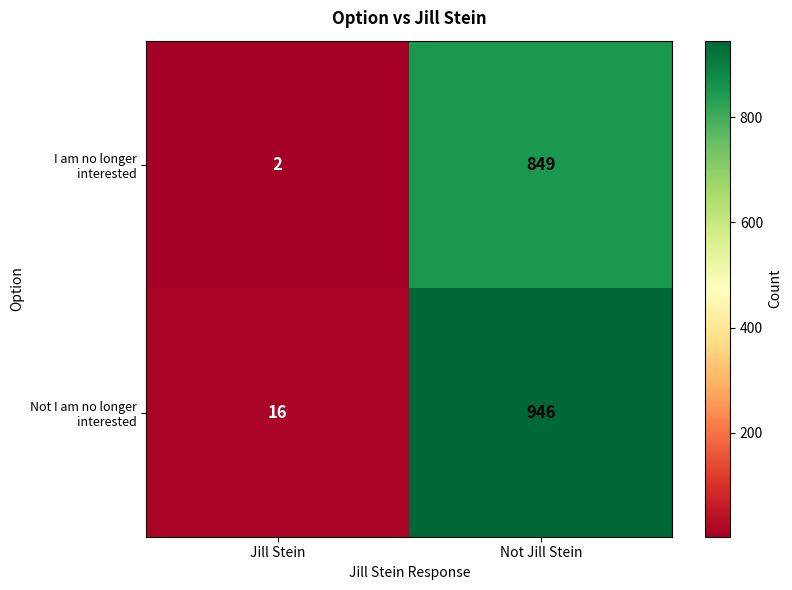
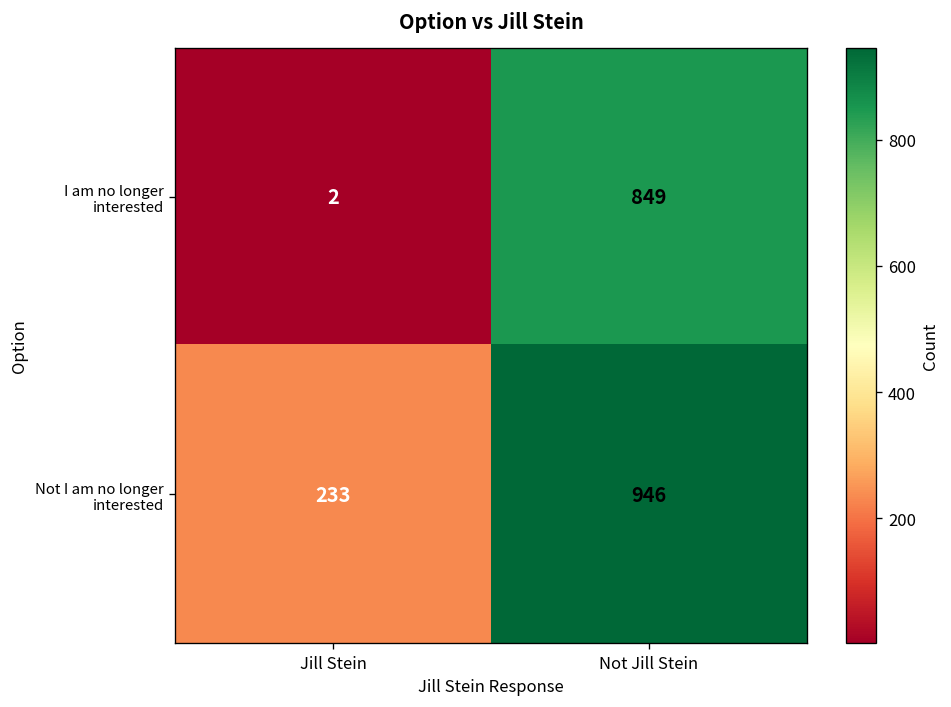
  {
    "I am no longer interested": {
      "Jill Stein": 2,
      "Not Jill Stein": 849
    },
    "Not I am no longer interested": {
-     "Jill Stein": 16,
+     "Jill Stein": 233,
      "Not Jill Stein": 946
    }
  }
